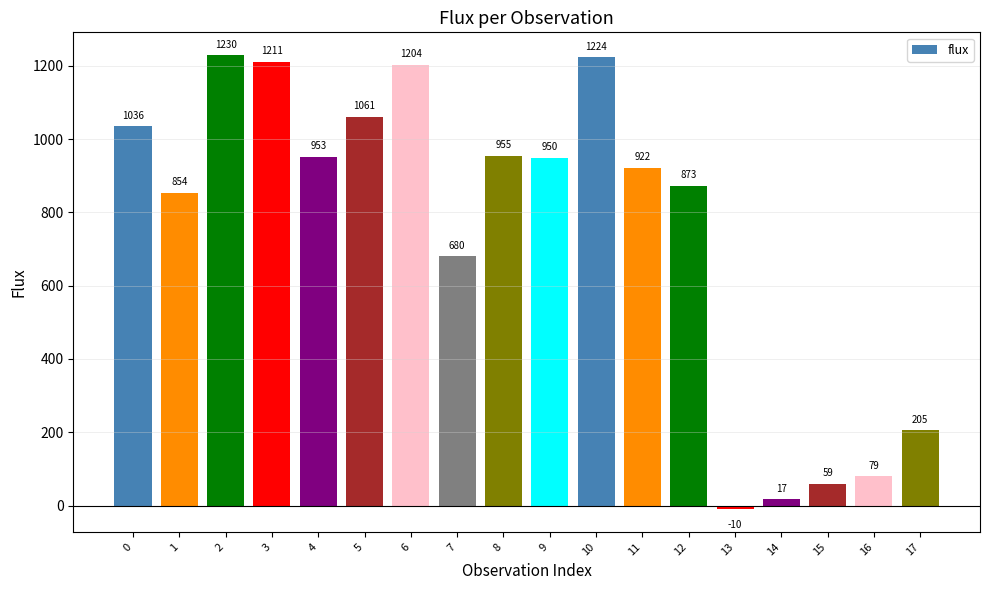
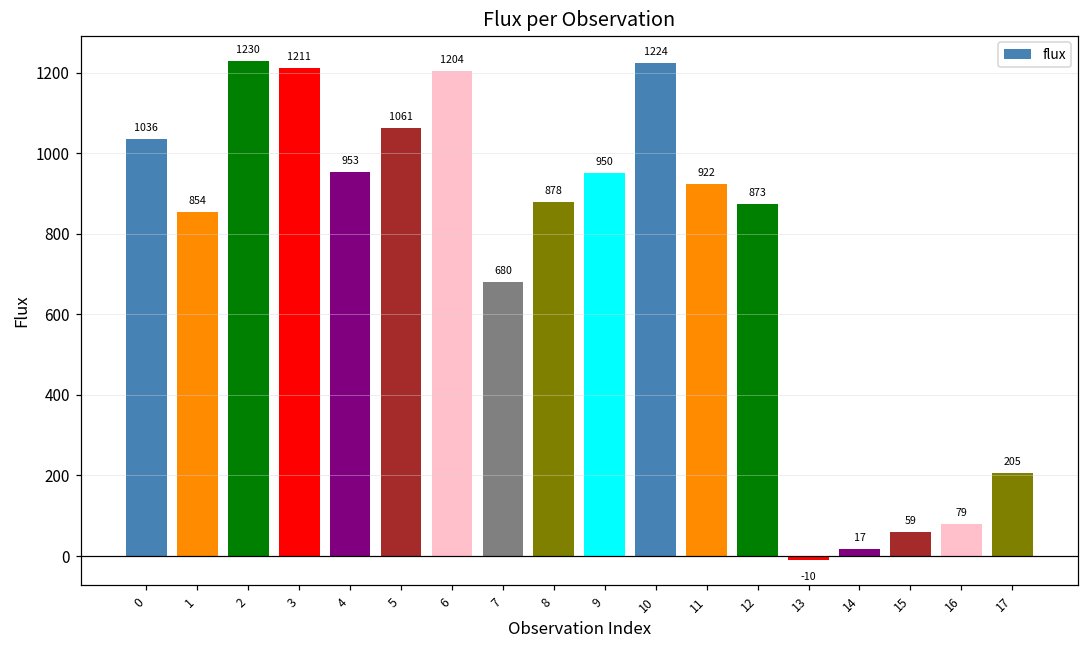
  {
    "0": 1036,
    "1": 854,
    "2": 1230,
    "3": 1211,
    "4": 953,
    "5": 1061,
    "6": 1204,
    "7": 680,
-   "8": 955,
+   "8": 878,
    "9": 950,
    "10": 1224,
    "11": 922,
    "12": 873,
    "13": -10,
    "14": 17,
    "15": 59,
    "16": 79,
    "17": 205
  }
